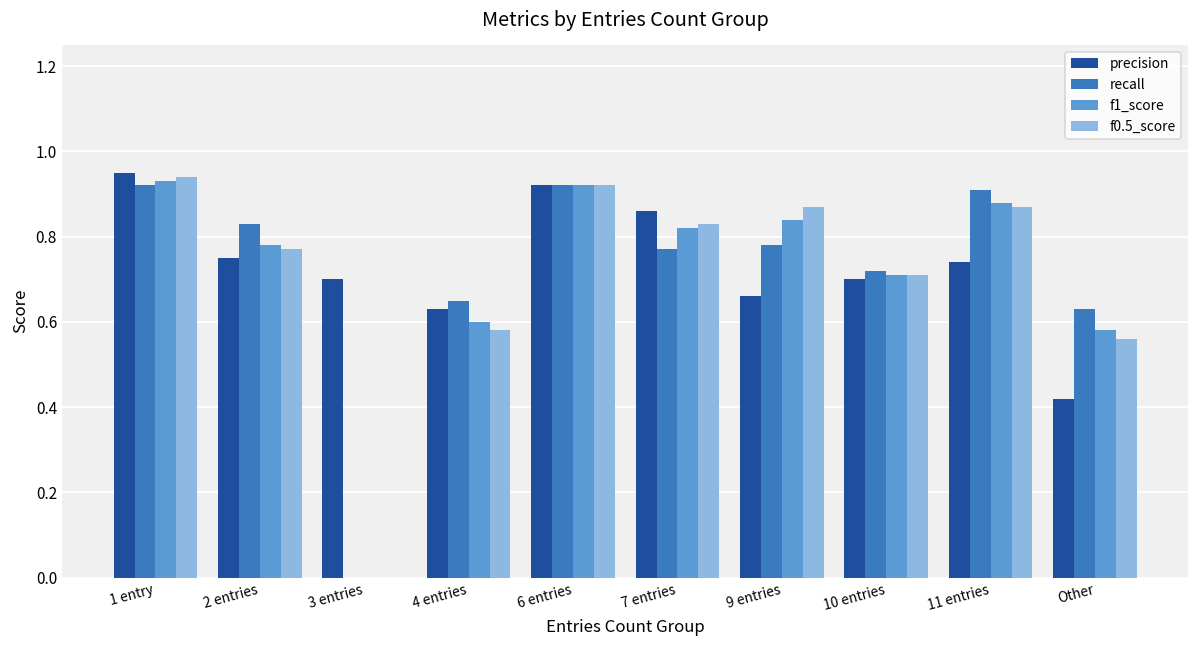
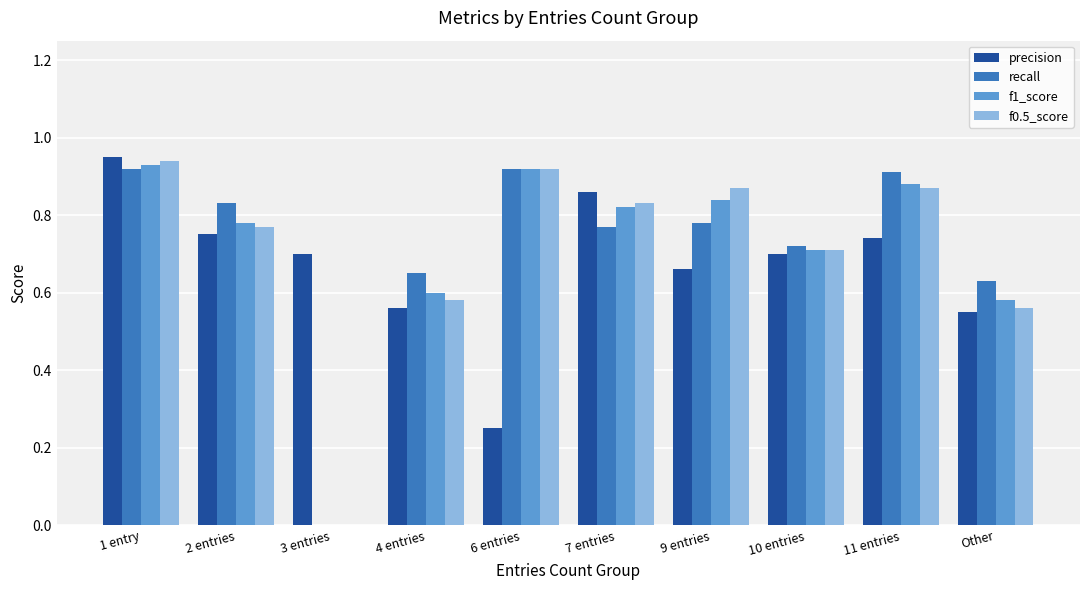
  {
    "precision": {
      "1 entry": 0.95,
      "2 entries": 0.75,
      "3 entries": 0.70,
-     "4 entries": 0.63,
-     "6 entries": 0.92,
+     "4 entries": 0.56,
+     "6 entries": 0.25,
      "7 entries": 0.86,
      "9 entries": 0.66,
      "10 entries": 0.70,
      "11 entries": 0.74,
-     "Other": 0.42
+     "Other": 0.55
    }
  }
